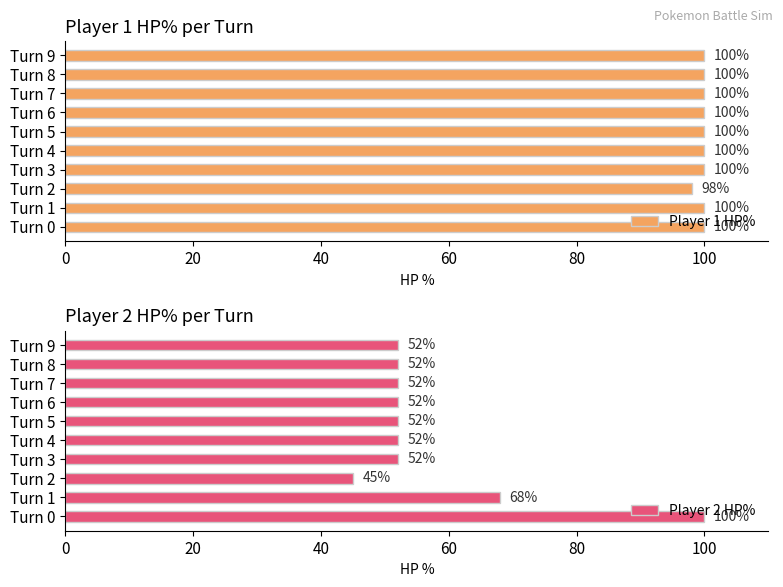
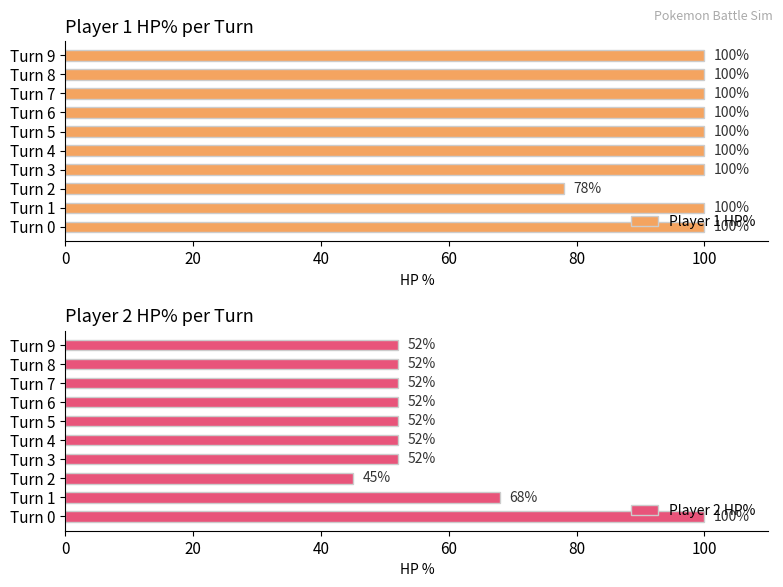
  {
    "Player 1 HP% per Turn": {
      "Turn 9": "100%",
      "Turn 8": "100%",
      "Turn 7": "100%",
      "Turn 6": "100%",
      "Turn 5": "100%",
      "Turn 4": "100%",
      "Turn 3": "100%",
-     "Turn 2": "98%",
+     "Turn 2": "78%",
      "Turn 1": "100%",
      "Turn 0": "100%"
    },
    "Player 2 HP% per Turn": {
      "Turn 9": "52%",
      "Turn 8": "52%",
      "Turn 7": "52%",
      "Turn 6": "52%",
      "Turn 5": "52%",
      "Turn 4": "52%",
      "Turn 3": "52%",
      "Turn 2": "45%",
      "Turn 1": "68%",
      "Turn 0": "100%"
    }
  }
